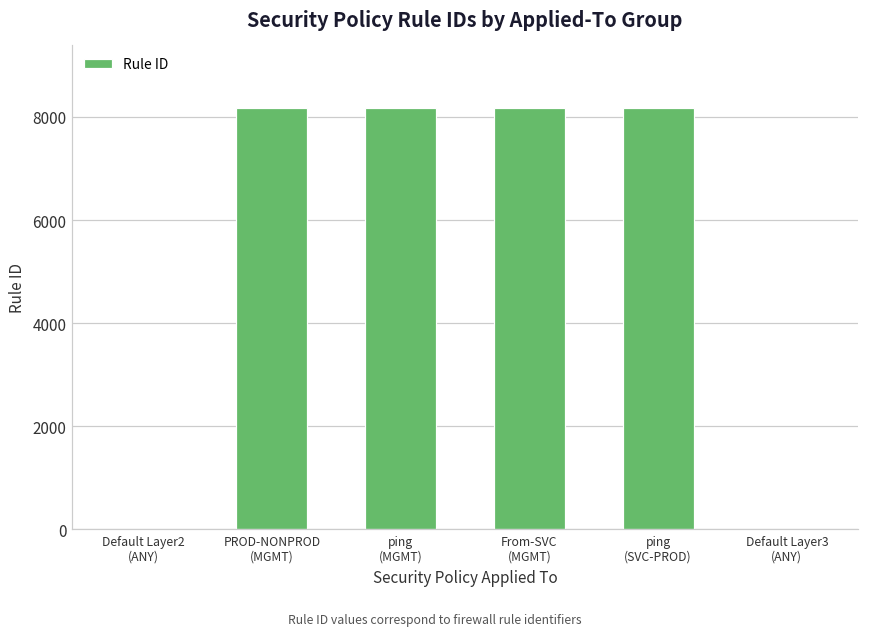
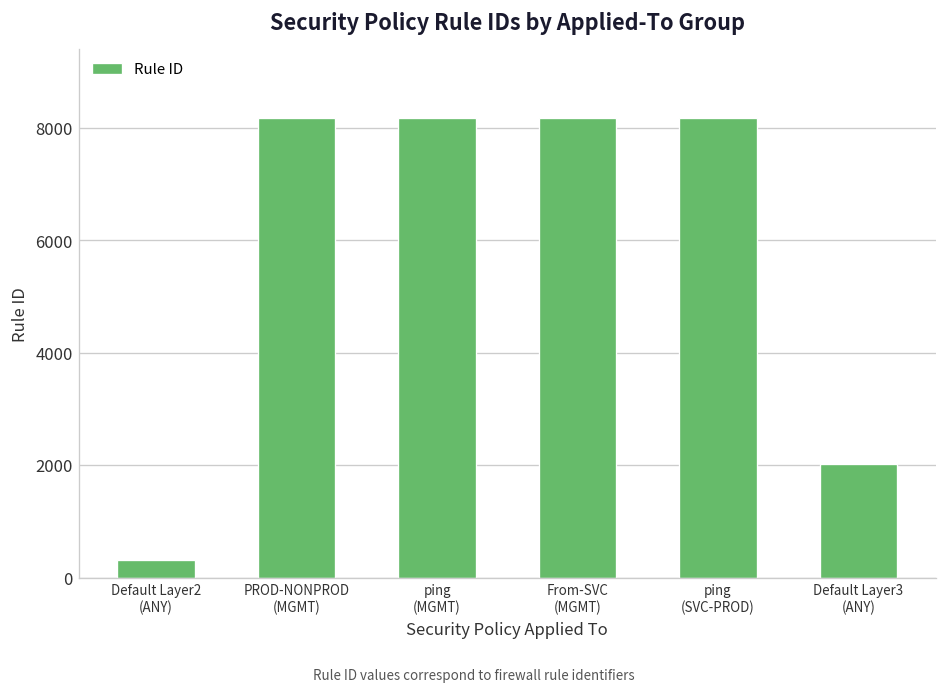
  {
-   "Default Layer2 (ANY)": 0,
+   "Default Layer2 (ANY)": 300,
    "PROD-NONPROD (MGMT)": 8200,
    "ping (MGMT)": 8200,
    "From-SVC (MGMT)": 8200,
    "ping (SVC-PROD)": 8200,
-   "Default Layer3 (ANY)": 0
+   "Default Layer3 (ANY)": 2000
  }
